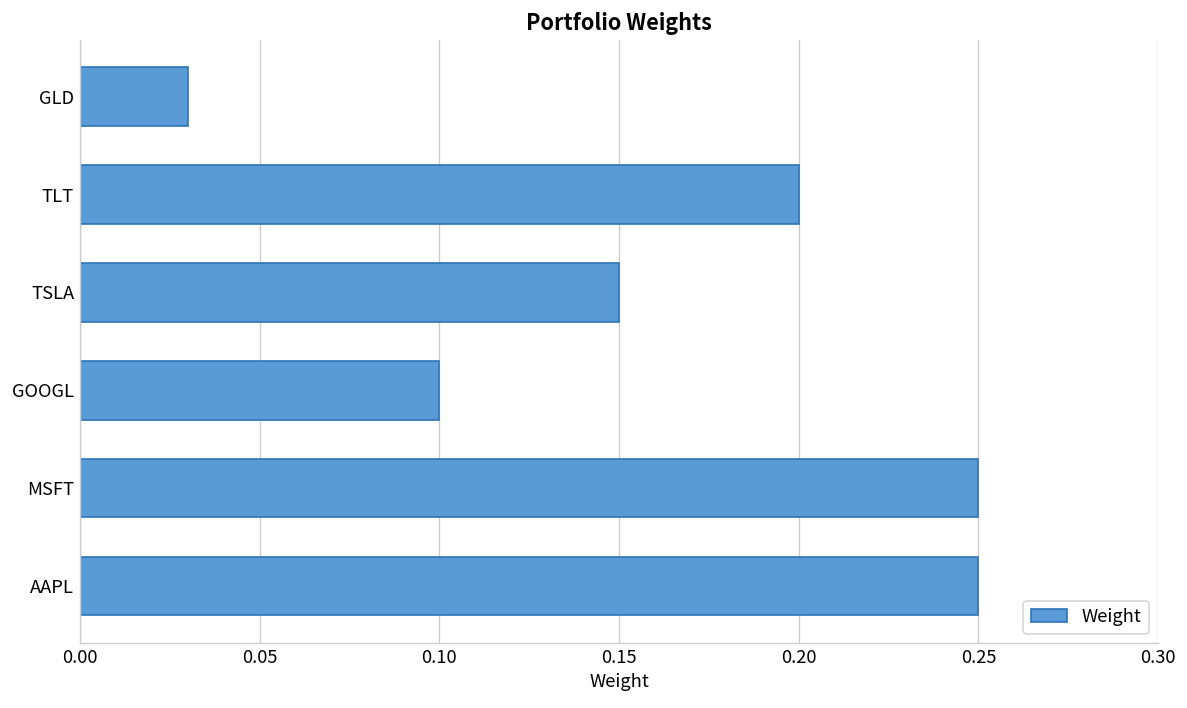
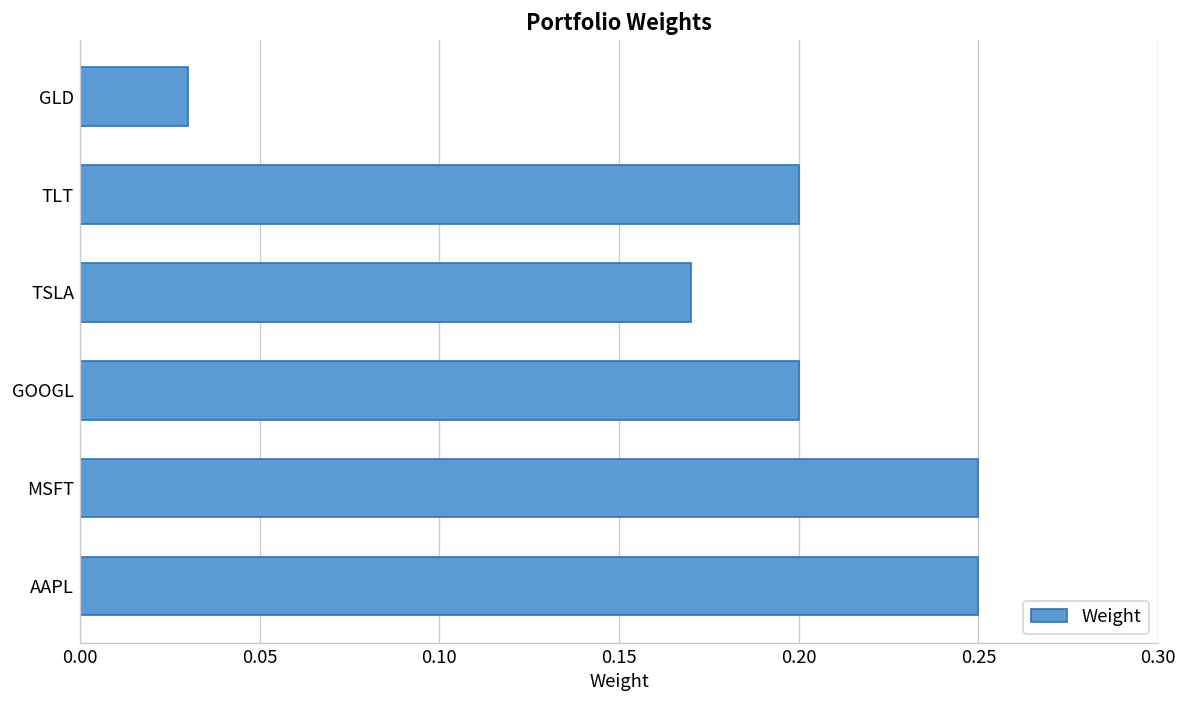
  {
    "GLD": 0.03,
    "TLT": 0.20,
-   "TSLA": 0.15,
-   "GOOGL": 0.1,
+   "TSLA": 0.17,
+   "GOOGL": 0.2,
    "MSFT": 0.25,
    "AAPL": 0.25
  }
